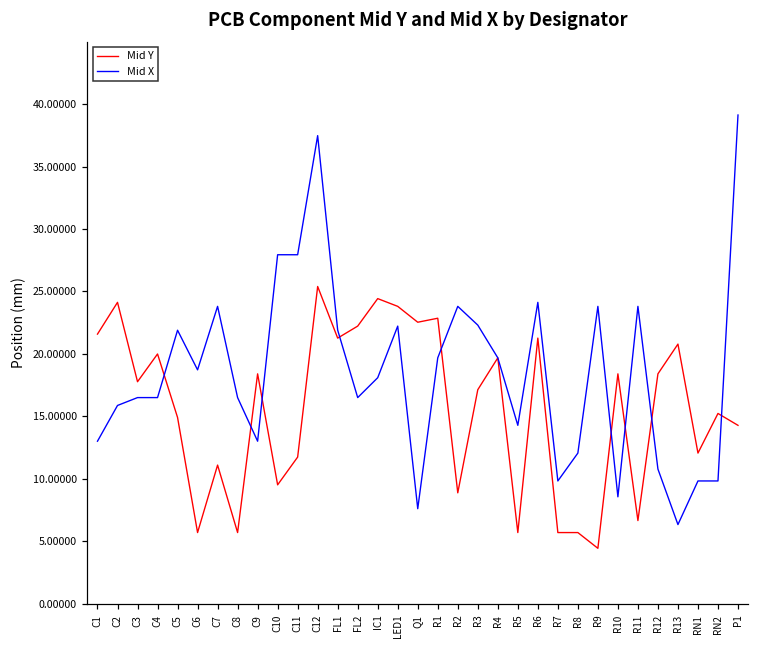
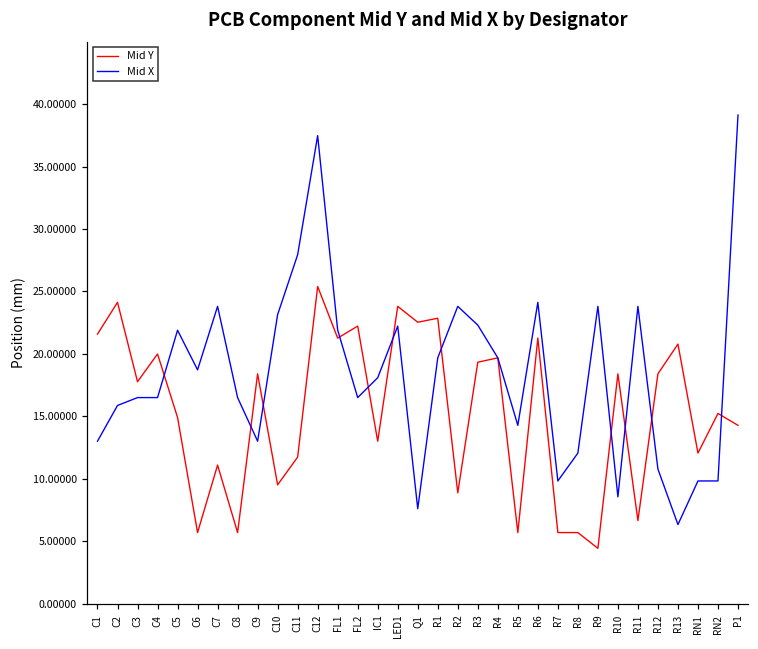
  {
    "Mid Y": {
      "C1": 21.6,
      "C2": 24.1,
      "C3": 17.8,
      "C4": 20.0,
      "C5": 14.9,
      "C6": 5.7,
      "C7": 11.1,
      "C8": 5.7,
      "C9": 18.4,
      "C10": 9.5,
      "C11": 11.8,
      "C12": 25.4,
      "FL1": 21.3,
      "FL2": 22.2,
-     "IC1": 24.4,
+     "IC1": 13.0,
      "LED1": 23.8,
      "Q1": 22.5,
      "R1": 22.9,
      "R2": 8.9,
-     "R3": 17.1,
+     "R3": 19.3,
      "R5": 5.7,
      "R6": 21.3,
      "R7": 5.7,
      "R8": 5.7,
      "R9": 4.5,
      "R10": 18.4,
      "R11": 6.7,
      "R12": 18.4,
      "R13": 20.8,
      "RN1": 12.1,
      "RN2": 15.2,
      "P1": 14.3
    },
    "Mid X": {
      "C1": 13.0,
      "C2": 15.9,
      "C3": 16.5,
      "C4": 16.5,
      "C5": 21.9,
      "C6": 18.7,
      "C7": 23.8,
      "C8": 16.5,
      "C9": 13.0,
-     "C10": 27.9,
+     "C10": 23.2,
      "C11": 27.9,
      "C12": 37.5,
      "FL1": 21.9,
      "FL2": 16.5,
      "IC1": 18.1,
      "LED1": 22.2,
      "Q1": 7.6,
      "R1": 19.7,
      "R2": 23.8,
      "R3": 22.3,
      "R5": 14.3,
      "R6": 24.1,
      "R7": 9.8,
      "R8": 12.1,
      "R9": 23.8,
      "R10": 8.6,
      "R11": 23.8,
      "R12": 10.8,
      "R13": 6.4,
      "RN1": 9.8,
      "RN2": 9.8,
      "P1": 39.1
    }
  }
